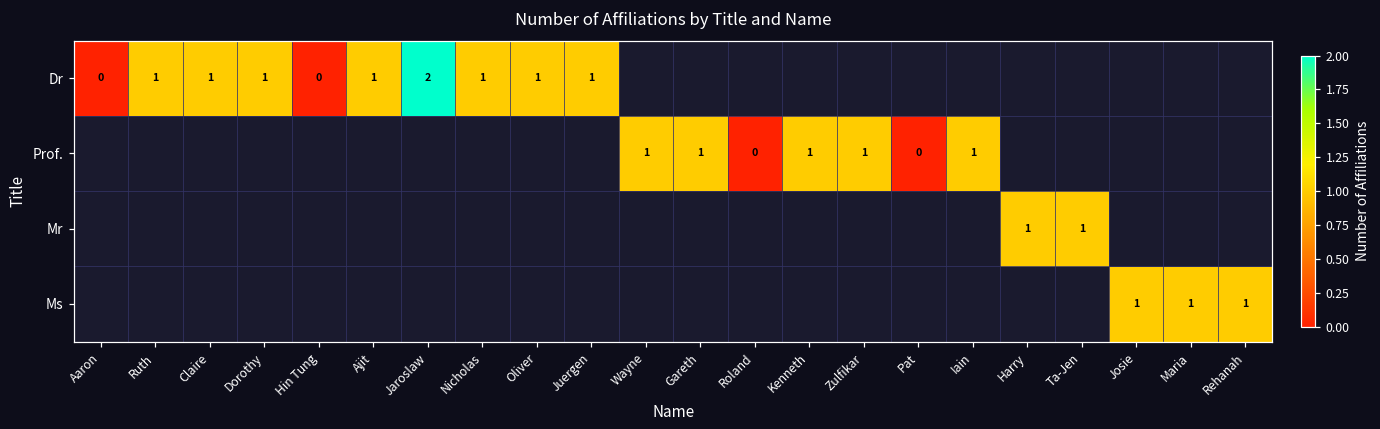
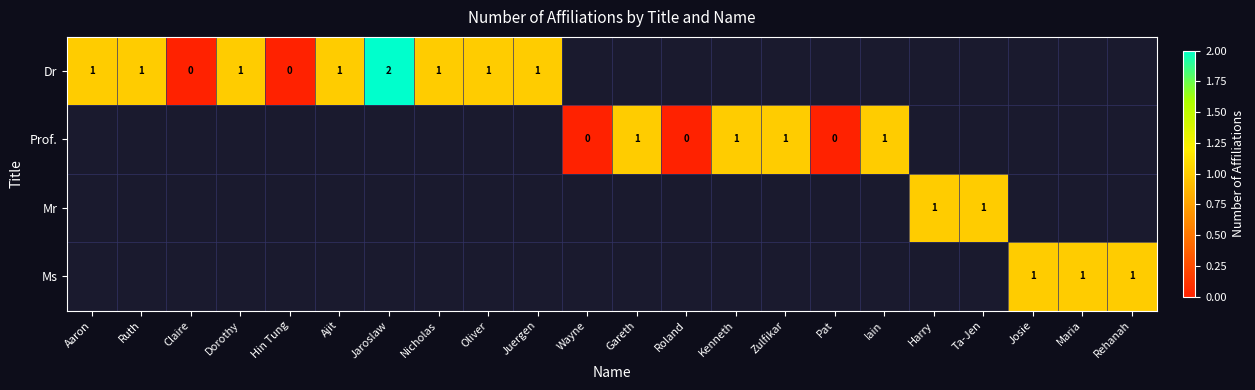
  {
    "Dr": {
-     "Aaron": 0,
+     "Aaron": 1,
      "Ruth": 1,
-     "Claire": 1,
+     "Claire": 0,
      "Dorothy": 1,
      "Hin Tung": 0,
      "Ajit": 1,
      "Jaroslaw": 2,
      "Nicholas": 1,
      "Oliver": 1,
      "Juergen": 1
    },
    "Prof.": {
-     "Wayne": 1,
+     "Wayne": 0,
      "Gareth": 1,
      "Roland": 0,
      "Kenneth": 1,
      "Zulfikar": 1,
      "Pat": 0,
      "Iain": 1
    },
    "Mr": {
      "Harry": 1,
      "Ta-Jen": 1
    },
    "Ms": {
      "Josie": 1,
      "Maria": 1,
      "Rehanah": 1
    }
  }
